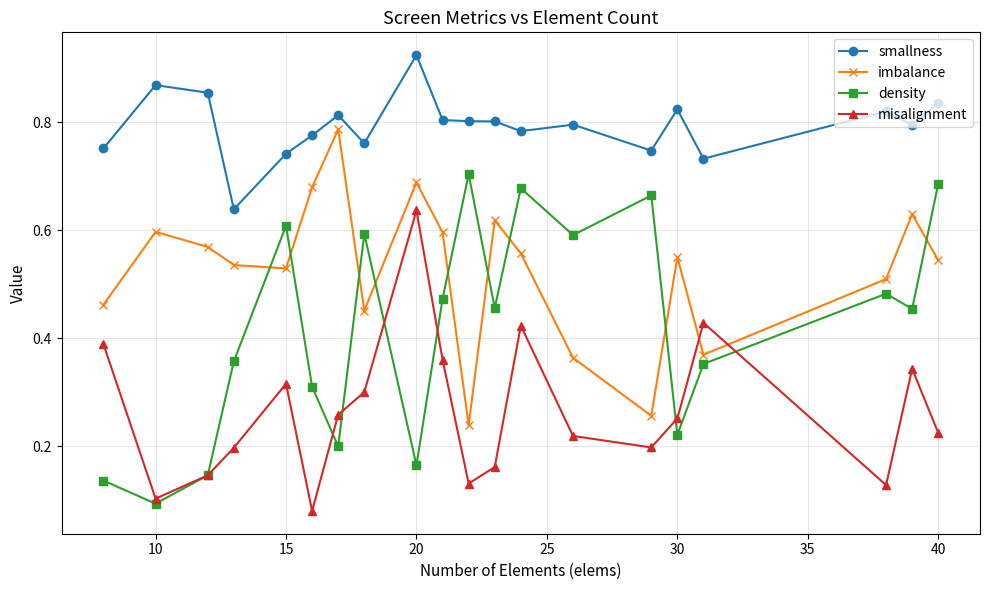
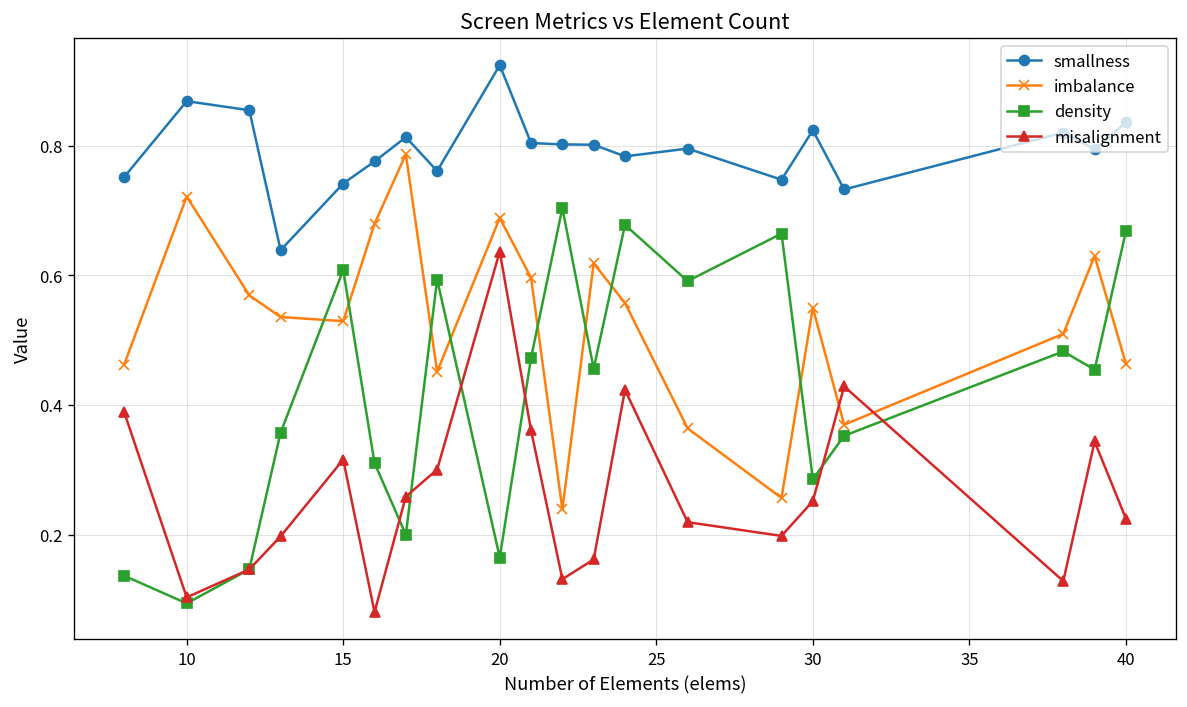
  {
    "smallness": {
      "10": 0.87,
      "15": 0.74,
      "20": 0.92,
      "30": 0.82
    },
    "imbalance": {
-     "10": 0.60,
+     "10": 0.72,
      "15": 0.53,
      "20": 0.69,
      "30": 0.55,
-     "40": 0.54
+     "40": 0.46
    },
    "density": {
      "10": 0.09,
      "15": 0.61,
      "20": 0.16,
-     "30": 0.22,
-     "40": 0.69
+     "30": 0.29,
+     "40": 0.67
    },
    "misalignment": {
      "10": 0.10,
      "15": 0.32,
      "20": 0.64,
      "30": 0.25,
      "40": 0.22
    }
  }
